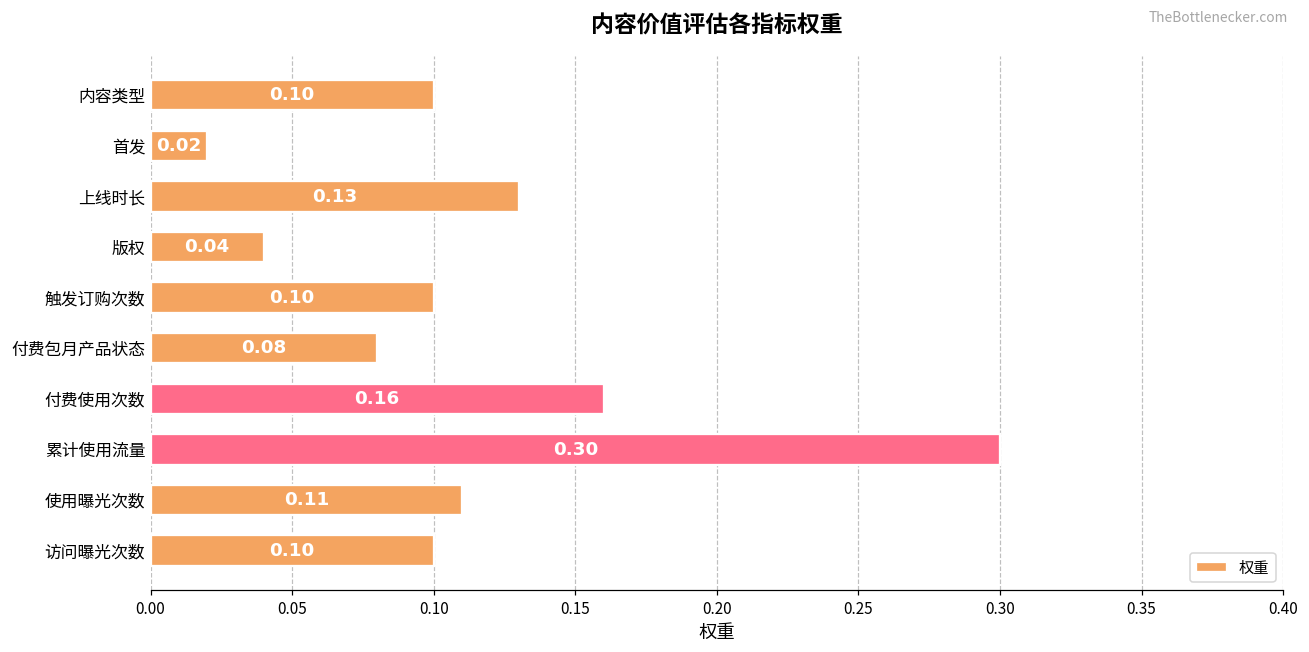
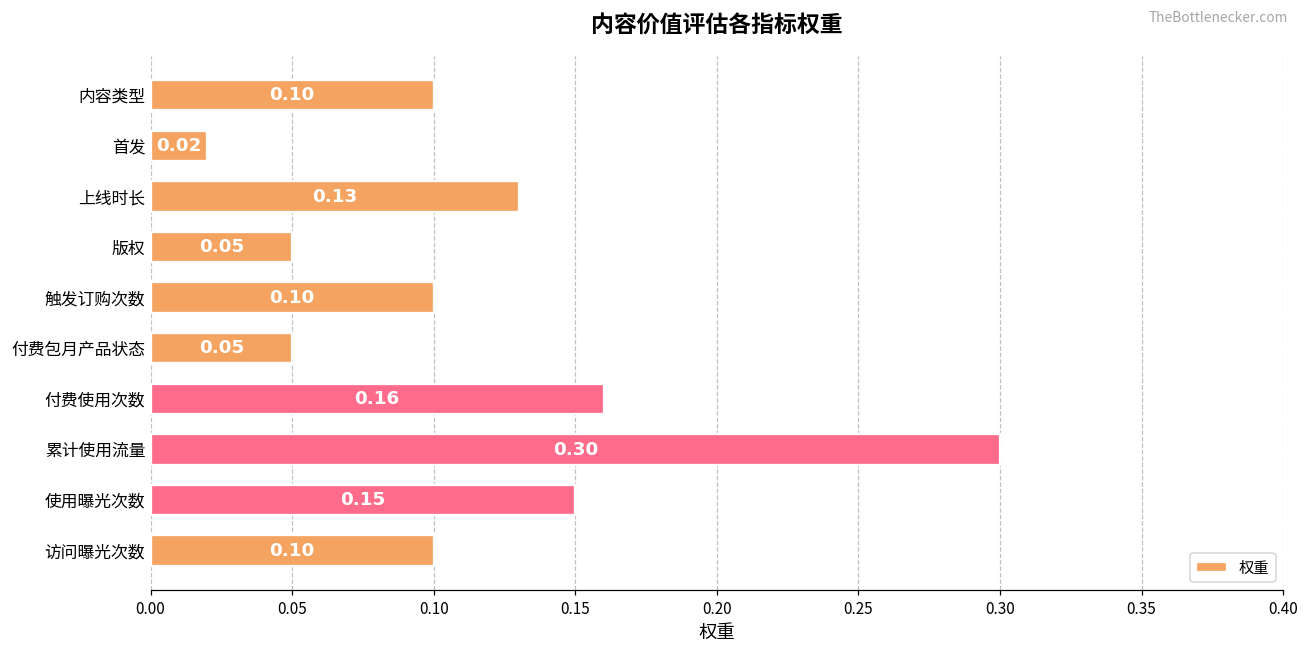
  {
    "内容类型": 0.10,
    "首发": 0.02,
    "上线时长": 0.13,
-   "版权": 0.04,
+   "版权": 0.05,
    "触发订购次数": 0.10,
-   "付费包月产品状态": 0.08,
+   "付费包月产品状态": 0.05,
    "付费使用次数": 0.16,
    "累计使用流量": 0.30,
-   "使用曝光次数": 0.11,
+   "使用曝光次数": 0.15,
    "访问曝光次数": 0.10
  }
